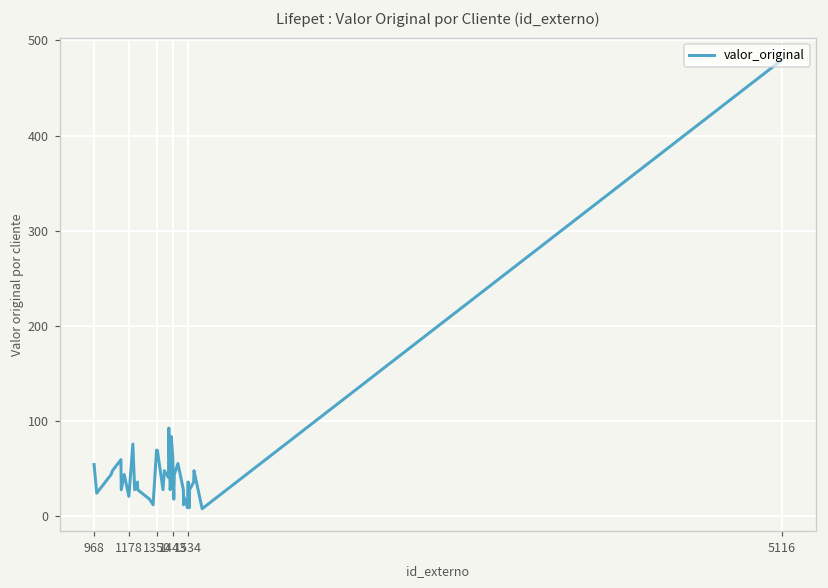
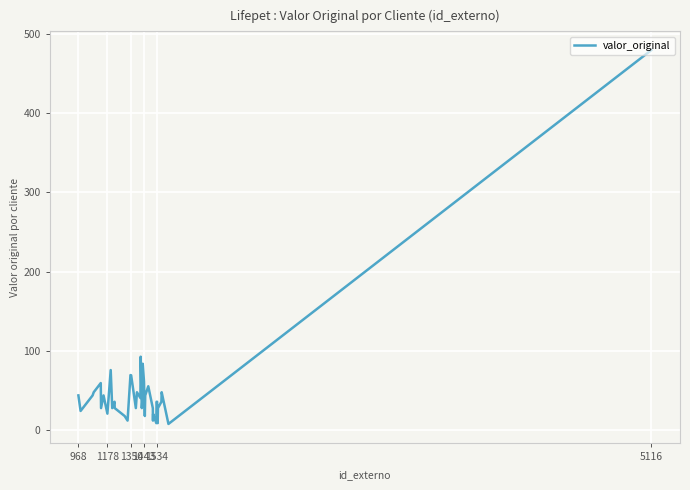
  {
-   "968": 50,
+   "968": 40,
    "1178": 20
  }
